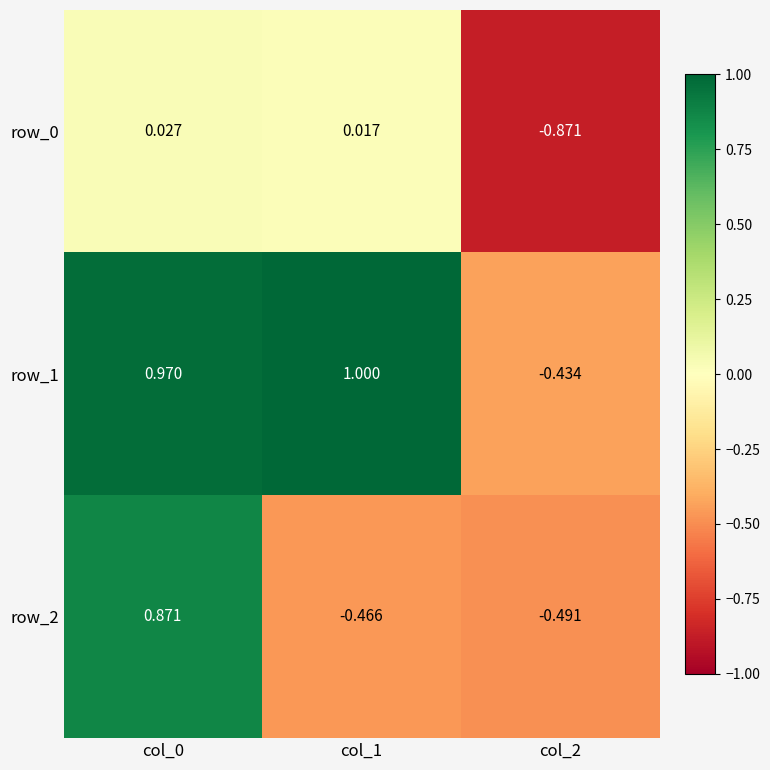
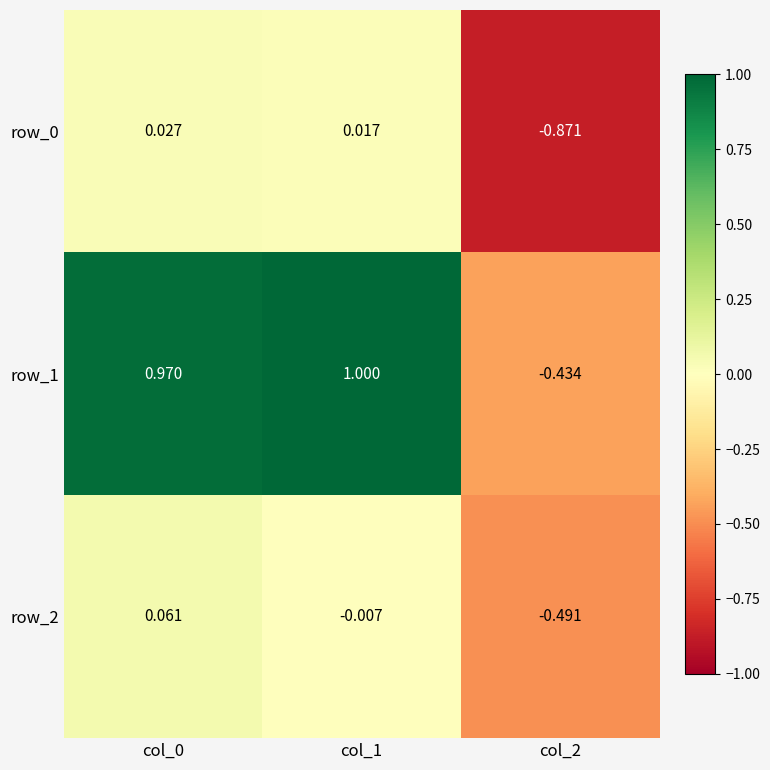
  {
    "row_0": {
      "col_0": 0.027,
      "col_1": 0.017,
      "col_2": -0.871
    },
    "row_1": {
      "col_0": 0.970,
      "col_1": 1.000,
      "col_2": -0.434
    },
    "row_2": {
-     "col_0": 0.871,
-     "col_1": -0.466,
+     "col_0": 0.061,
+     "col_1": -0.007,
      "col_2": -0.491
    }
  }
